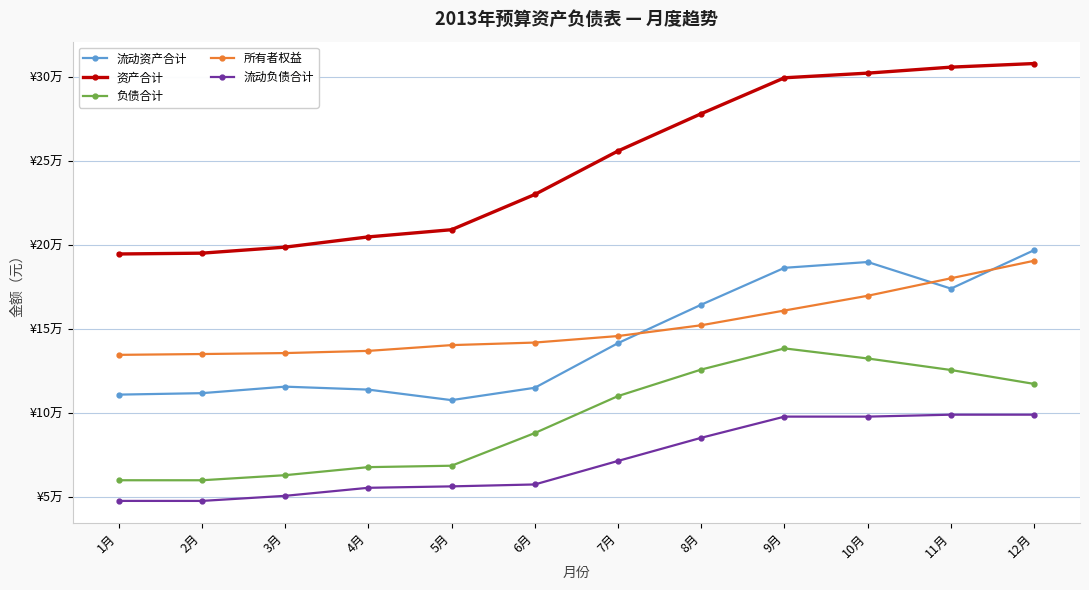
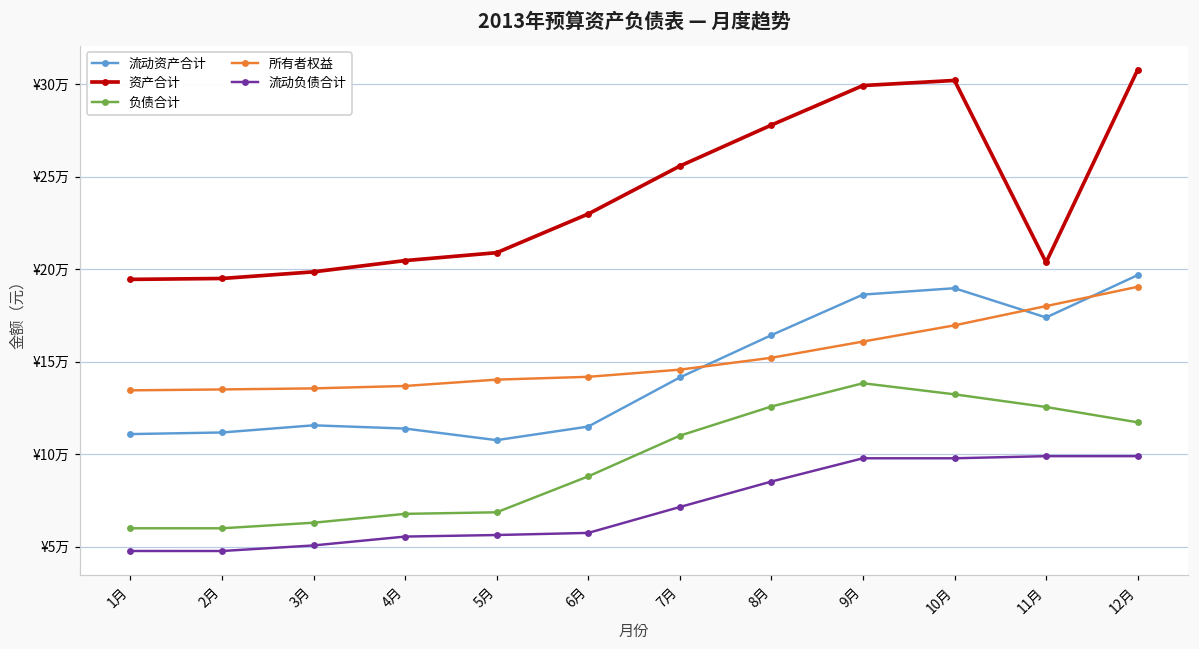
  {
    "流动资产合计": {
      "1月": "¥11.1万",
      "2月": "¥11.2万",
      "3月": "¥11.6万",
      "4月": "¥11.4万",
      "5月": "¥10.8万",
      "6月": "¥11.5万",
      "7月": "¥14.1万",
      "8月": "¥16.4万",
      "9月": "¥18.6万",
      "10月": "¥19.0万",
      "11月": "¥17.4万",
      "12月": "¥19.7万"
    },
    "资产合计": {
      "1月": "¥19.4万",
      "2月": "¥19.5万",
      "3月": "¥19.9万",
      "4月": "¥20.5万",
      "5月": "¥20.9万",
      "6月": "¥23.0万",
      "7月": "¥25.6万",
      "8月": "¥27.8万",
      "9月": "¥29.9万",
      "10月": "¥30.2万",
-     "11月": "¥30.6万",
+     "11月": "¥20.4万",
      "12月": "¥30.8万"
    },
    "负债合计": {
      "1月": "¥6.0万",
      "2月": "¥6.0万",
      "3月": "¥6.3万",
      "4月": "¥6.8万",
      "5月": "¥6.9万",
      "6月": "¥8.8万",
      "7月": "¥11.0万",
      "8月": "¥12.6万",
      "9月": "¥13.8万",
      "10月": "¥13.2万",
      "11月": "¥12.6万",
      "12月": "¥11.7万"
    },
    "所有者权益": {
      "1月": "¥13.5万",
      "2月": "¥13.5万",
      "3月": "¥13.6万",
      "4月": "¥13.7万",
      "5月": "¥14.0万",
      "6月": "¥14.2万",
      "7月": "¥14.6万",
      "8月": "¥15.2万",
      "9月": "¥16.1万",
      "10月": "¥17.0万",
      "11月": "¥18.0万",
      "12月": "¥19.0万"
    },
    "流动负债合计": {
      "1月": "¥4.8万",
      "2月": "¥4.8万",
      "3月": "¥5.1万",
      "4月": "¥5.5万",
      "5月": "¥5.6万",
      "6月": "¥5.7万",
      "7月": "¥7.1万",
      "8月": "¥8.5万",
      "9月": "¥9.8万",
      "10月": "¥9.8万",
      "11月": "¥9.9万",
      "12月": "¥9.9万"
    }
  }
